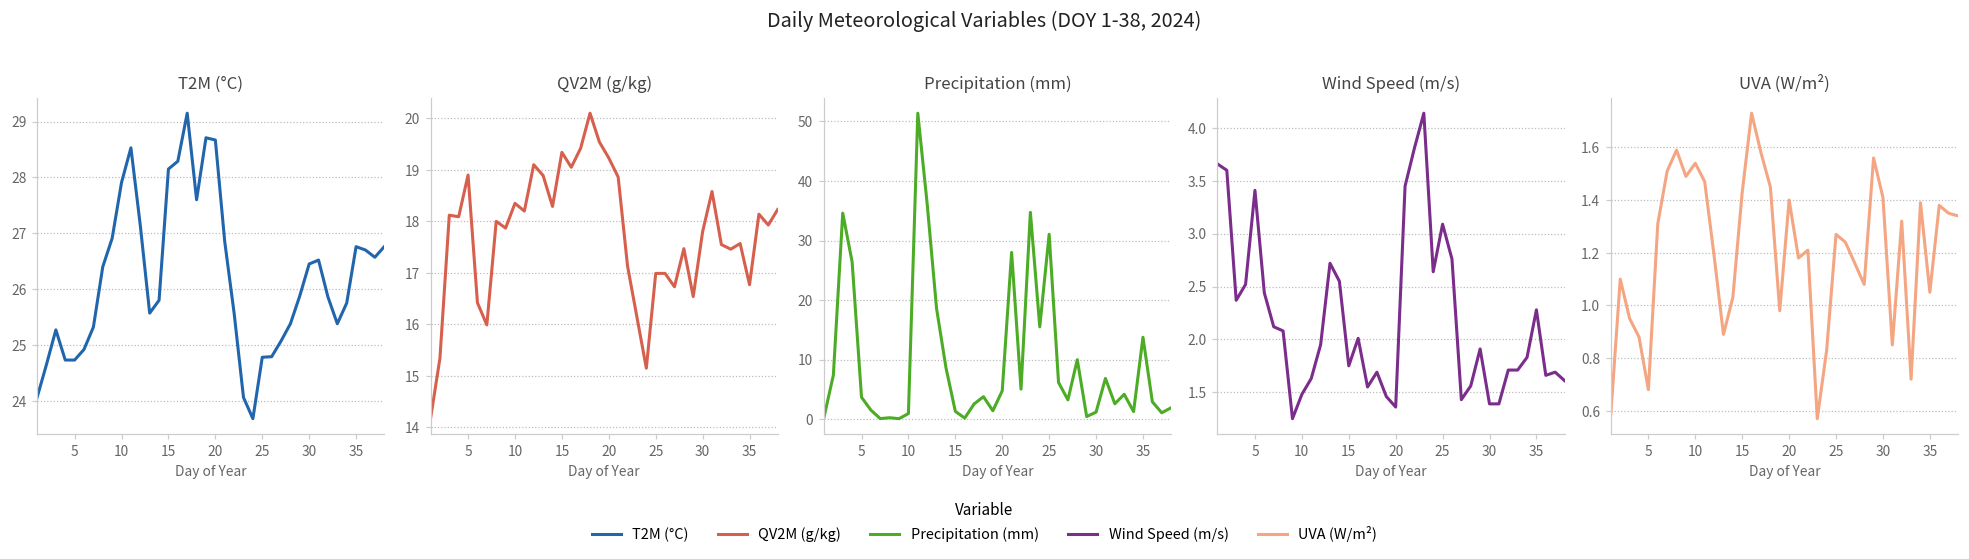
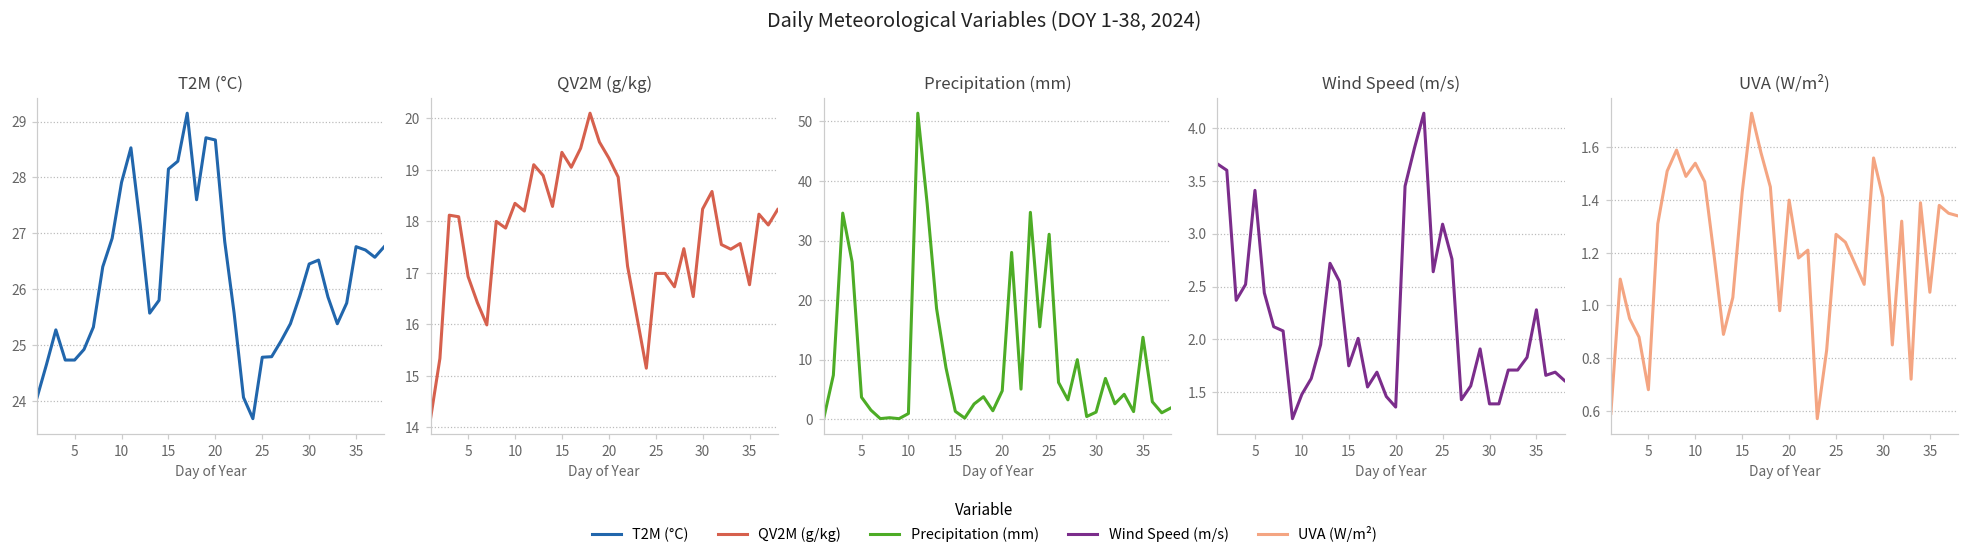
  {
    "T2M (°C)": {
      "5": 24.7,
      "10": 27.9,
      "15": 28.2,
      "20": 28.7,
      "25": 24.8,
      "30": 26.5,
      "35": 26.8
    },
    "QV2M (g/kg)": {
-     "5": 18.9,
+     "5": 16.9,
      "10": 18.4,
      "15": 19.3,
      "20": 19.2,
      "25": 17.0,
-     "30": 17.8,
+     "30": 18.2,
      "35": 16.8
    },
    "Precipitation (mm)": {
      "5": 4,
      "10": 1,
      "15": 1,
      "20": 5,
      "25": 31,
      "30": 1,
      "35": 14
    },
    "Wind Speed (m/s)": {
      "5": 3.4,
      "10": 1.5,
      "15": 1.8,
      "20": 1.4,
      "25": 3.1,
      "30": 1.4,
      "35": 2.3
    },
    "UVA (W/m²)": {
      "5": 0.68,
      "10": 1.54,
      "15": 1.43,
      "20": 1.40,
      "25": 1.27,
      "30": 1.41,
      "35": 1.05
    }
  }
